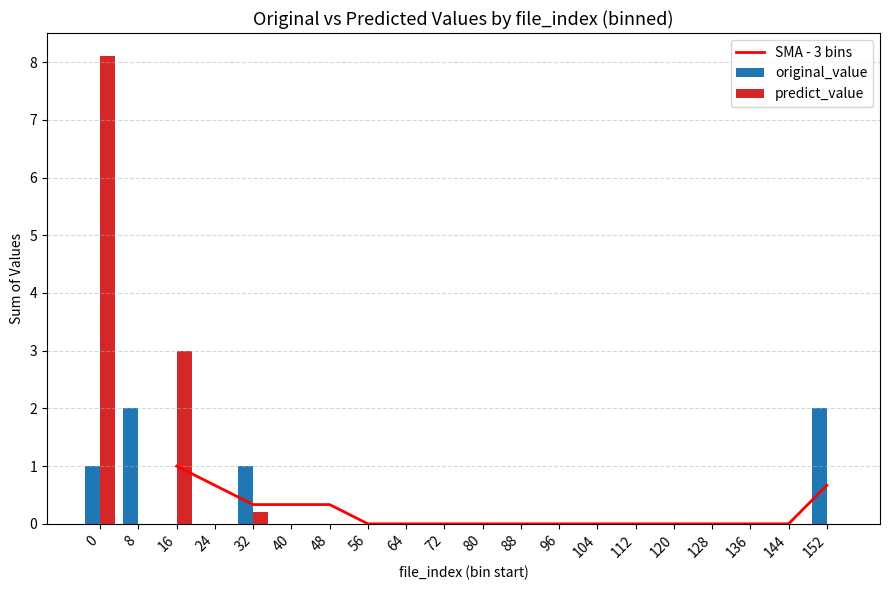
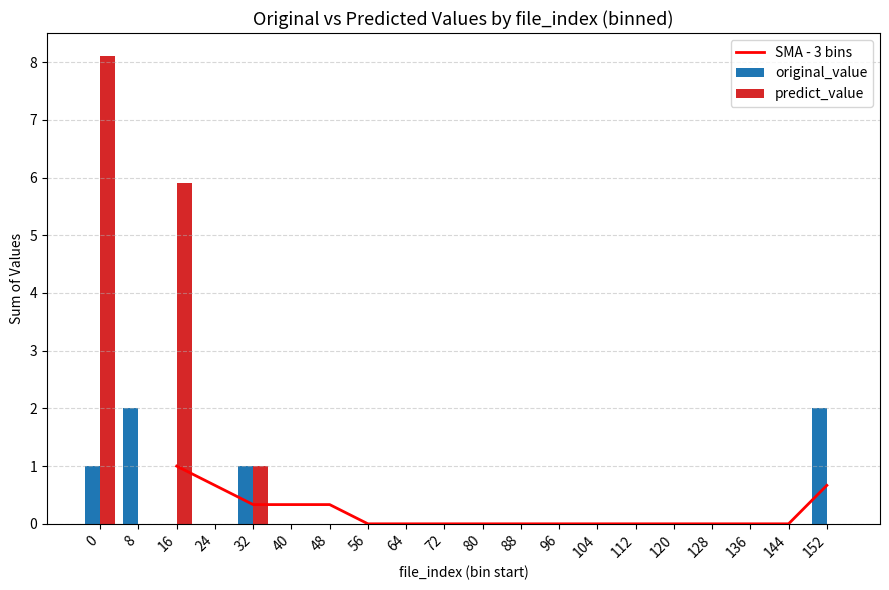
  {
    "original_value": {
      "0": 1.0,
      "8": 2.0,
      "16": 0.0,
      "24": 0.0,
      "32": 1.0,
      "40": 0.0,
      "48": 0.0,
      "56": 0.0,
      "64": 0.0,
      "72": 0.0,
      "80": 0.0,
      "88": 0.0,
      "96": 0.0,
      "104": 0.0,
      "112": 0.0,
      "120": 0.0,
      "128": 0.0,
      "136": 0.0,
      "144": 0.0,
      "152": 2.0
    },
    "SMA - 3 bins": {
      "16": 1.0,
      "24": 0.7,
      "32": 0.3,
      "40": 0.3,
      "48": 0.3,
      "56": 0.0,
      "64": 0.0,
      "72": 0.0,
      "80": 0.0,
      "88": 0.0,
      "96": 0.0,
      "104": 0.0,
      "112": 0.0,
      "120": 0.0,
      "128": 0.0,
      "136": 0.0,
      "144": 0.0,
      "152": 0.7
    },
    "predict_value": {
      "0": 8.1,
      "8": 0.0,
-     "16": 3.0,
+     "16": 5.9,
      "24": 0.0,
-     "32": 0.2,
+     "32": 1.0,
      "40": 0.0,
      "48": 0.0,
      "56": 0.0,
      "64": 0.0,
      "72": 0.0,
      "80": 0.0,
      "88": 0.0,
      "96": 0.0,
      "104": 0.0,
      "112": 0.0,
      "120": 0.0,
      "128": 0.0,
      "136": 0.0,
      "144": 0.0,
      "152": 0.0
    }
  }
